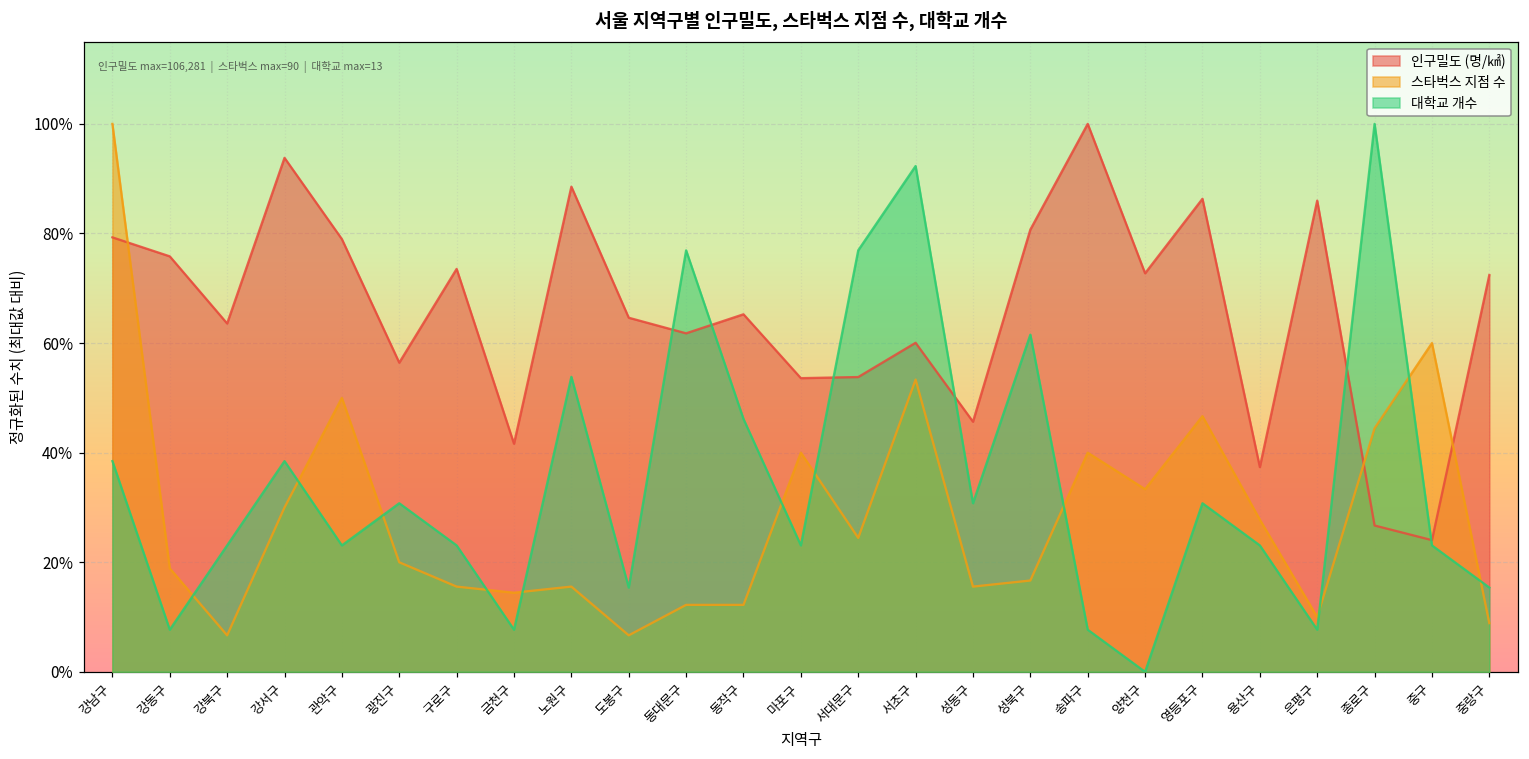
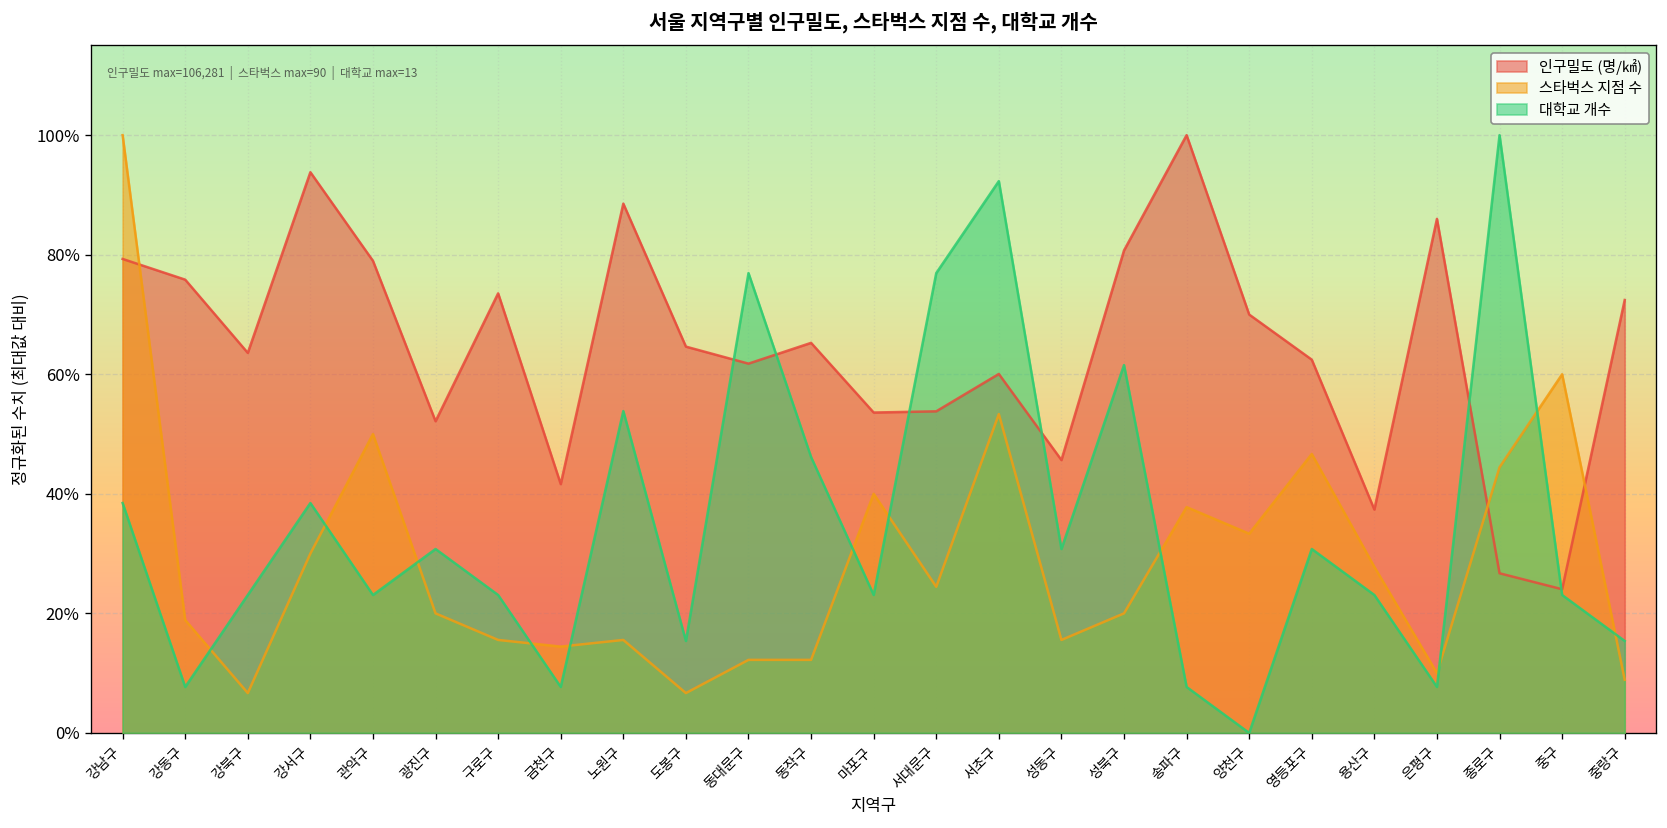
  {
    "인구밀도 (명/㎢)": {
      "강남구": "79%",
      "강동구": "76%",
      "강북구": "64%",
      "강서구": "94%",
      "관악구": "79%",
-     "광진구": "56%",
+     "광진구": "52%",
      "구로구": "74%",
      "금천구": "42%",
      "노원구": "89%",
      "도봉구": "65%",
      "동대문구": "62%",
      "동작구": "65%",
      "마포구": "54%",
      "서대문구": "54%",
      "서초구": "60%",
      "성동구": "46%",
      "성북구": "81%",
      "송파구": "100%",
-     "양천구": "73%",
-     "영등포구": "86%",
+     "양천구": "70%",
+     "영등포구": "62%",
      "용산구": "37%",
      "은평구": "86%",
      "종로구": "27%",
      "중구": "24%",
      "중랑구": "72%"
    },
    "스타벅스 지점 수": {
      "강남구": "100%",
      "강동구": "19%",
      "강북구": "7%",
      "강서구": "30%",
      "관악구": "50%",
      "광진구": "20%",
      "구로구": "16%",
      "금천구": "14%",
      "노원구": "16%",
      "도봉구": "7%",
      "동대문구": "12%",
      "동작구": "12%",
      "마포구": "40%",
      "서대문구": "24%",
      "서초구": "53%",
      "성동구": "16%",
-     "성북구": "17%",
-     "송파구": "40%",
+     "성북구": "20%",
+     "송파구": "38%",
      "양천구": "33%",
      "영등포구": "47%",
      "용산구": "28%",
      "은평구": "10%",
      "종로구": "44%",
      "중구": "60%",
      "중랑구": "9%"
    },
    "대학교 개수": {
      "강남구": "38%",
      "강동구": "8%",
      "강북구": "23%",
      "강서구": "38%",
      "관악구": "23%",
      "광진구": "31%",
      "구로구": "23%",
      "금천구": "8%",
      "노원구": "54%",
      "도봉구": "15%",
      "동대문구": "77%",
      "동작구": "46%",
      "마포구": "23%",
      "서대문구": "77%",
      "서초구": "92%",
      "성동구": "31%",
      "성북구": "62%",
      "송파구": "8%",
      "양천구": "0%",
      "영등포구": "31%",
      "용산구": "23%",
      "은평구": "8%",
      "종로구": "100%",
      "중구": "23%",
      "중랑구": "15%"
    }
  }
